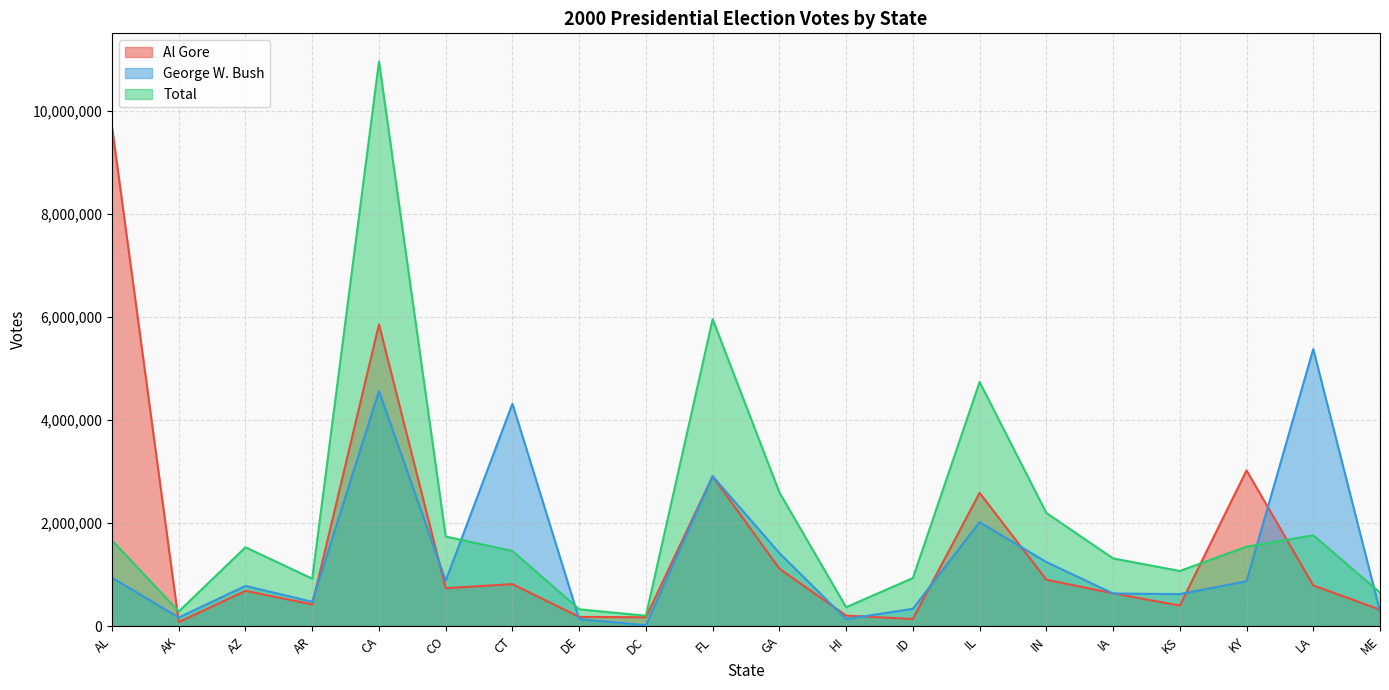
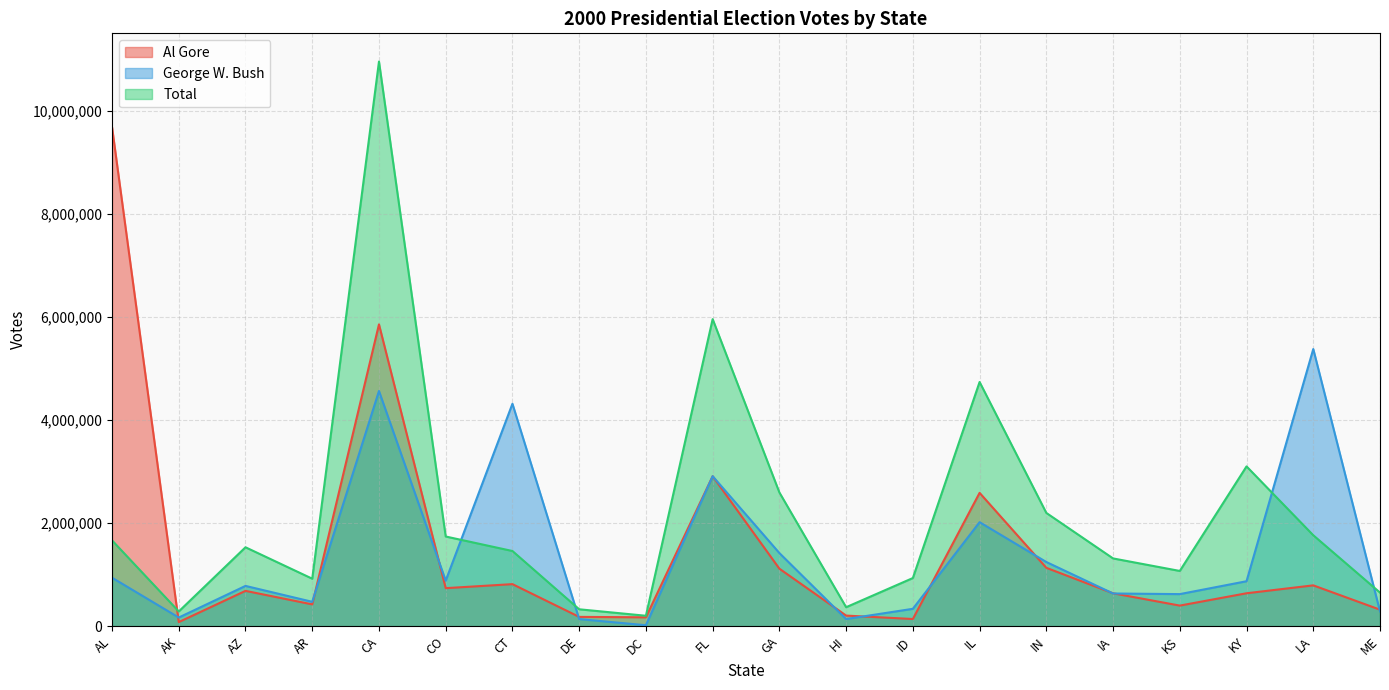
  {
    "Al Gore": {
      "AL": "9,700,000",
      "AK": "100,000",
      "AZ": "700,000",
      "AR": "400,000",
      "CA": "5,900,000",
      "CO": "700,000",
      "CT": "800,000",
      "GA": "1,100,000",
      "HI": "200,000",
      "ID": "100,000",
      "IL": "2,600,000",
-     "IN": "900,000",
+     "IN": "1,100,000",
      "KS": "400,000",
-     "KY": "3,000,000",
+     "KY": "600,000",
      "LA": "800,000"
    },
    "George W. Bush": {
      "AL": "900,000",
      "AK": "200,000",
      "AZ": "800,000",
      "AR": "500,000",
      "CA": "4,600,000",
      "CO": "900,000",
      "CT": "4,300,000",
      "DC": "0",
      "GA": "1,400,000",
      "HI": "100,000",
      "ID": "300,000",
      "IL": "2,000,000",
      "IN": "1,200,000",
      "KS": "600,000",
      "KY": "900,000",
      "LA": "5,400,000"
    },
    "Total": {
      "AL": "1,700,000",
      "AK": "300,000",
      "AZ": "1,500,000",
      "AR": "900,000",
      "CA": "11,000,000",
      "CO": "1,700,000",
      "CT": "1,500,000",
      "DE": "300,000",
      "FL": "6,000,000",
      "GA": "2,600,000",
      "HI": "400,000",
      "ID": "900,000",
      "IL": "4,700,000",
      "IN": "2,200,000",
      "IA": "1,300,000",
      "KS": "1,100,000",
-     "KY": "1,500,000",
+     "KY": "3,100,000",
      "LA": "1,800,000",
      "ME": "700,000"
    }
  }
